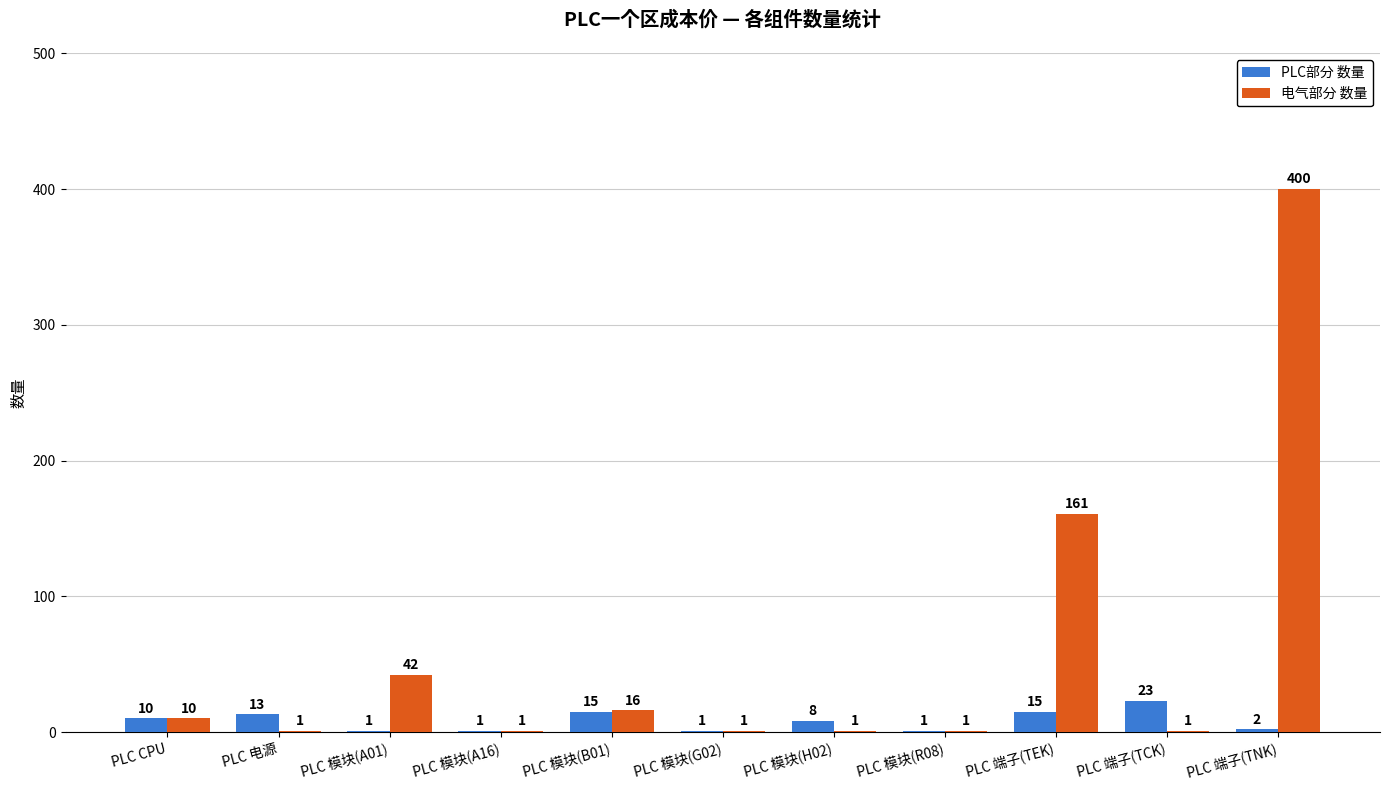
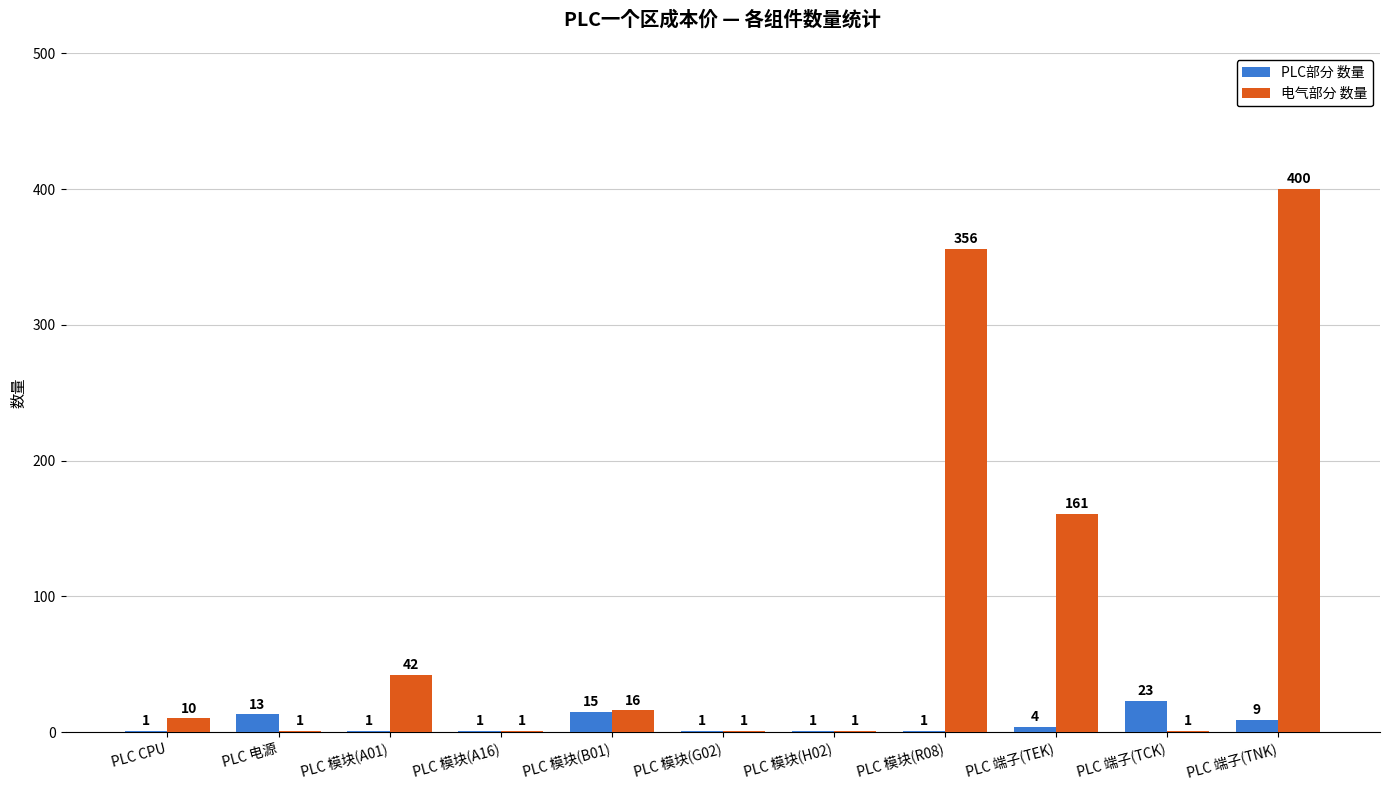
  {
    "PLC部分 数量": {
-     "PLC CPU": 10,
+     "PLC CPU": 1,
      "PLC 电源": 13,
      "PLC 模块(A01)": 1,
      "PLC 模块(A16)": 1,
      "PLC 模块(B01)": 15,
      "PLC 模块(G02)": 1,
-     "PLC 模块(H02)": 8,
+     "PLC 模块(H02)": 1,
      "PLC 模块(R08)": 1,
-     "PLC 端子(TEK)": 15,
+     "PLC 端子(TEK)": 4,
      "PLC 端子(TCK)": 23,
-     "PLC 端子(TNK)": 2
+     "PLC 端子(TNK)": 9
    },
    "电气部分 数量": {
      "PLC CPU": 10,
      "PLC 电源": 1,
      "PLC 模块(A01)": 42,
      "PLC 模块(A16)": 1,
      "PLC 模块(B01)": 16,
      "PLC 模块(G02)": 1,
      "PLC 模块(H02)": 1,
-     "PLC 模块(R08)": 1,
+     "PLC 模块(R08)": 356,
      "PLC 端子(TEK)": 161,
      "PLC 端子(TCK)": 1,
      "PLC 端子(TNK)": 400
    }
  }
